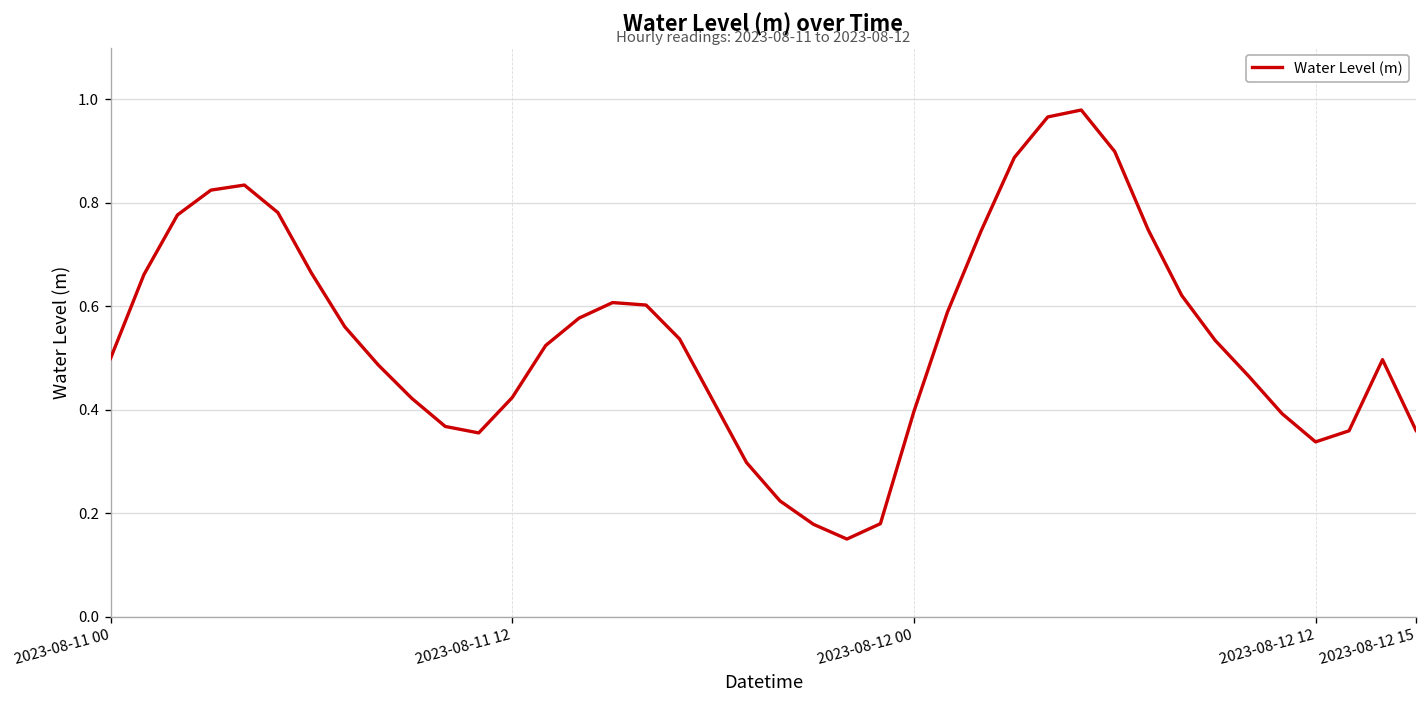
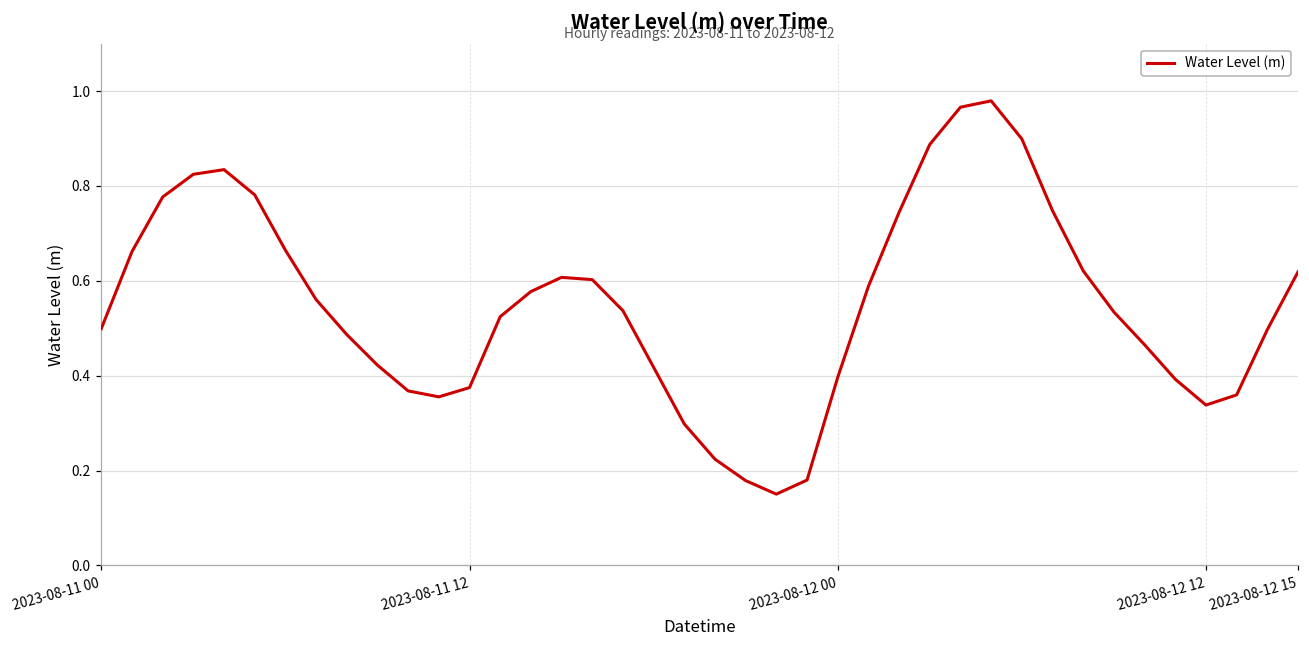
  {
    "2023-08-11 00": 0.50,
-   "2023-08-11 12": 0.42,
+   "2023-08-11 12": 0.38,
    "2023-08-12 00": 0.40,
    "2023-08-12 12": 0.34,
-   "2023-08-12 15": 0.36
+   "2023-08-12 15": 0.62
  }
